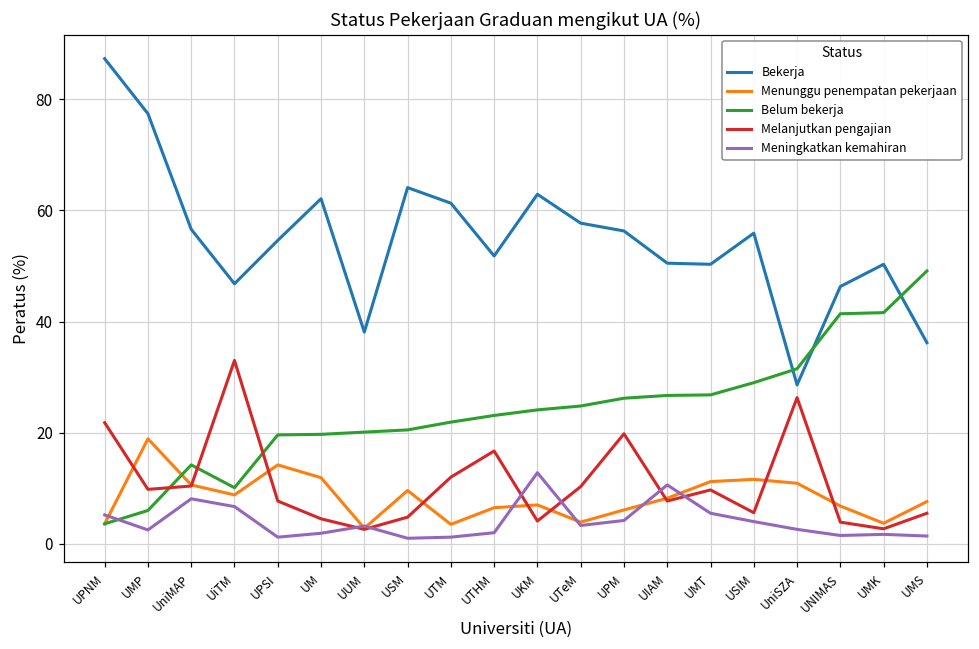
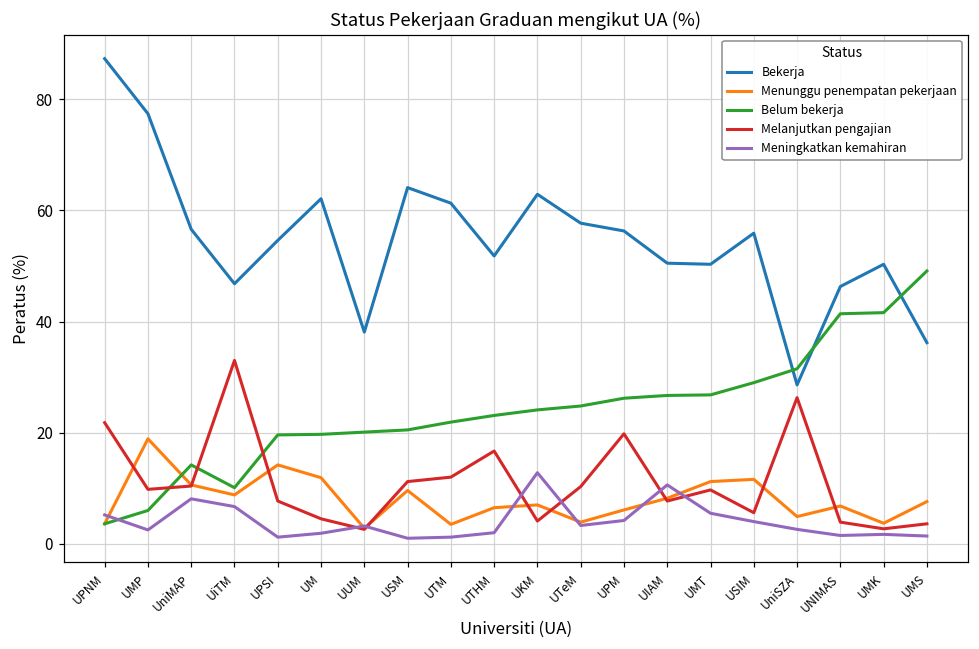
  {
    "Bekerja": {
      "UPNM": 87,
      "UMP": 77,
      "UniMAP": 57,
      "UiTM": 47,
      "UPSI": 55,
      "UM": 62,
      "UUM": 38,
      "USM": 64,
      "UTM": 61,
      "UTHM": 52,
      "UKM": 63,
      "UTeM": 58,
      "UPM": 56,
      "UIAM": 51,
      "UMT": 50,
      "USIM": 56,
      "UniSZA": 29,
      "UNIMAS": 46,
      "UMK": 50,
      "UMS": 36
    },
    "Menunggu penempatan pekerjaan": {
      "UMP": 19,
      "UiTM": 9,
      "UPSI": 14,
      "UM": 12,
      "USM": 10,
      "UTM": 4,
      "UTHM": 7,
      "UKM": 7,
      "UTeM": 4,
      "UPM": 6,
      "UMT": 11,
      "USIM": 12,
-     "UniSZA": 11,
+     "UniSZA": 5,
      "UNIMAS": 7,
      "UMK": 4,
      "UMS": 8
    },
    "Belum bekerja": {
      "UMP": 6,
      "UniMAP": 14,
      "UiTM": 10,
      "UPSI": 20,
      "UM": 20,
      "UUM": 20,
      "USM": 21,
      "UTM": 22,
      "UTHM": 23,
      "UKM": 24,
      "UTeM": 25,
      "UPM": 26,
      "UIAM": 27,
      "UMT": 27,
      "USIM": 29,
      "UniSZA": 32,
      "UNIMAS": 41,
      "UMK": 42,
      "UMS": 49
    },
    "Melanjutkan pengajian": {
      "UPNM": 22,
      "UMP": 10,
      "UiTM": 33,
      "UPSI": 8,
      "UM": 5,
-     "USM": 5,
+     "USM": 11,
      "UTM": 12,
      "UTHM": 17,
      "UKM": 4,
      "UTeM": 10,
      "UPM": 20,
      "UMT": 10,
      "USIM": 6,
      "UniSZA": 26,
      "UNIMAS": 4,
      "UMK": 3,
-     "UMS": 6
+     "UMS": 4
    },
    "Meningkatkan kemahiran": {
      "UPNM": 5,
      "UMP": 3,
      "UniMAP": 8,
      "UiTM": 7,
      "UPSI": 1,
      "UM": 2,
      "USM": 1,
      "UTM": 1,
      "UTHM": 2,
      "UKM": 13,
      "UTeM": 3,
      "UPM": 4,
      "UIAM": 11,
      "UMT": 6,
      "USIM": 4,
      "UniSZA": 3,
      "UNIMAS": 2,
      "UMK": 2,
      "UMS": 1
    }
  }
